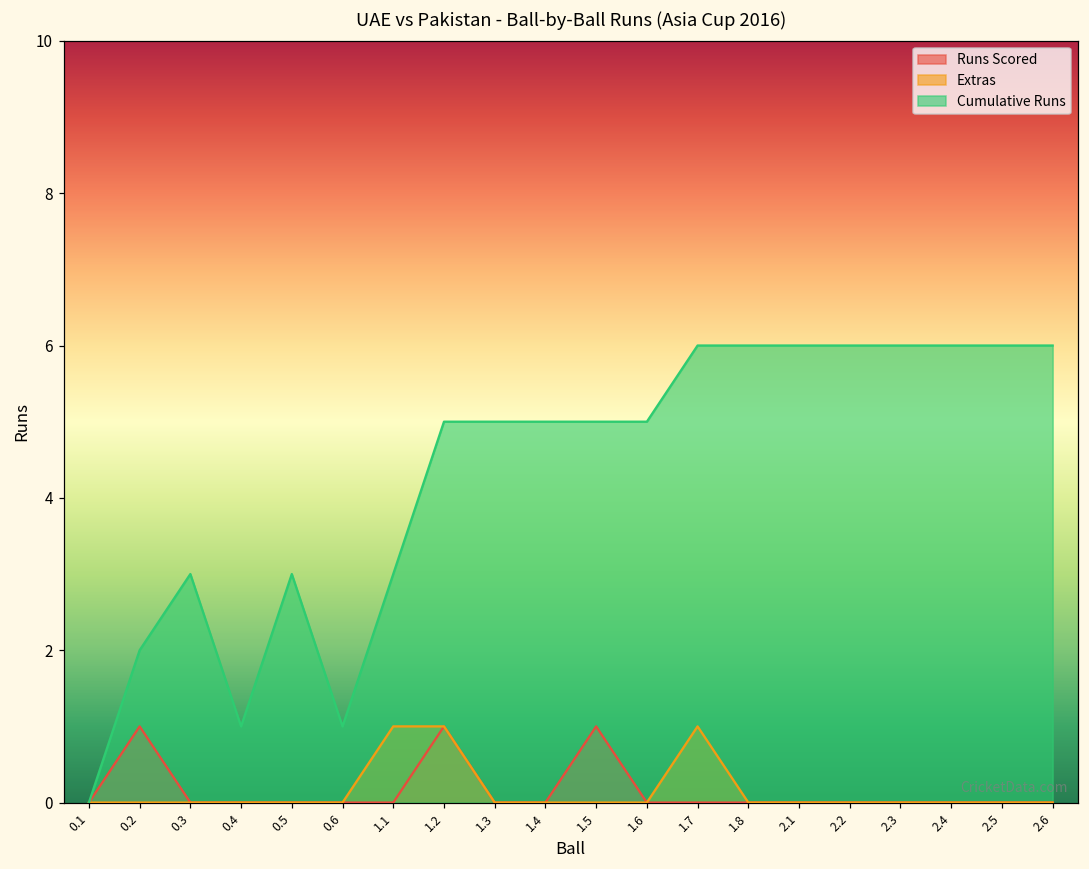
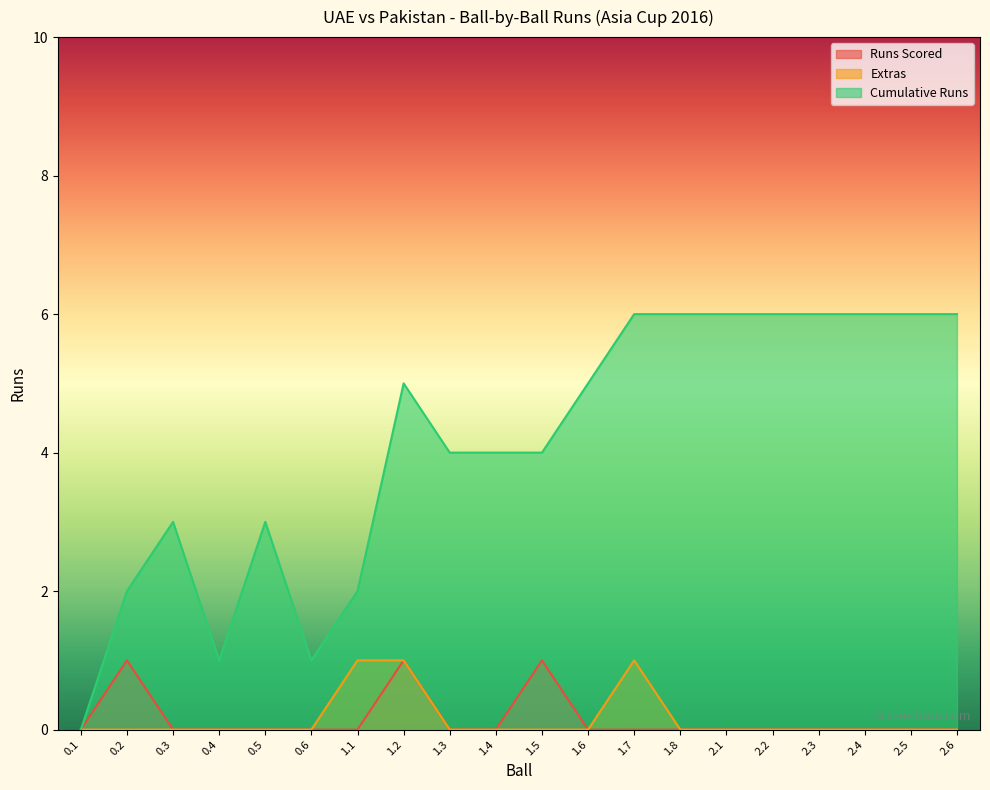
  {
    "Runs Scored": {
      "0.2": 1,
      "1.1": 0,
      "1.5": 1,
      "1.7": 0
    },
    "Extras": {
      "0.2": 0,
      "1.1": 1,
      "1.5": 0,
      "1.7": 1
    },
    "Cumulative Runs": {
      "0.2": 2,
      "0.3": 3,
      "0.4": 1,
      "0.5": 3,
      "0.6": 1,
-     "1.1": 3,
+     "1.1": 2,
      "1.2": 5,
-     "1.3": 5,
-     "1.4": 5,
-     "1.5": 5,
+     "1.3": 4,
+     "1.4": 4,
+     "1.5": 4,
      "1.6": 5,
      "1.7": 6,
      "1.8": 6,
      "2.1": 6,
      "2.2": 6,
      "2.3": 6,
      "2.4": 6,
      "2.5": 6,
      "2.6": 6
    }
  }
